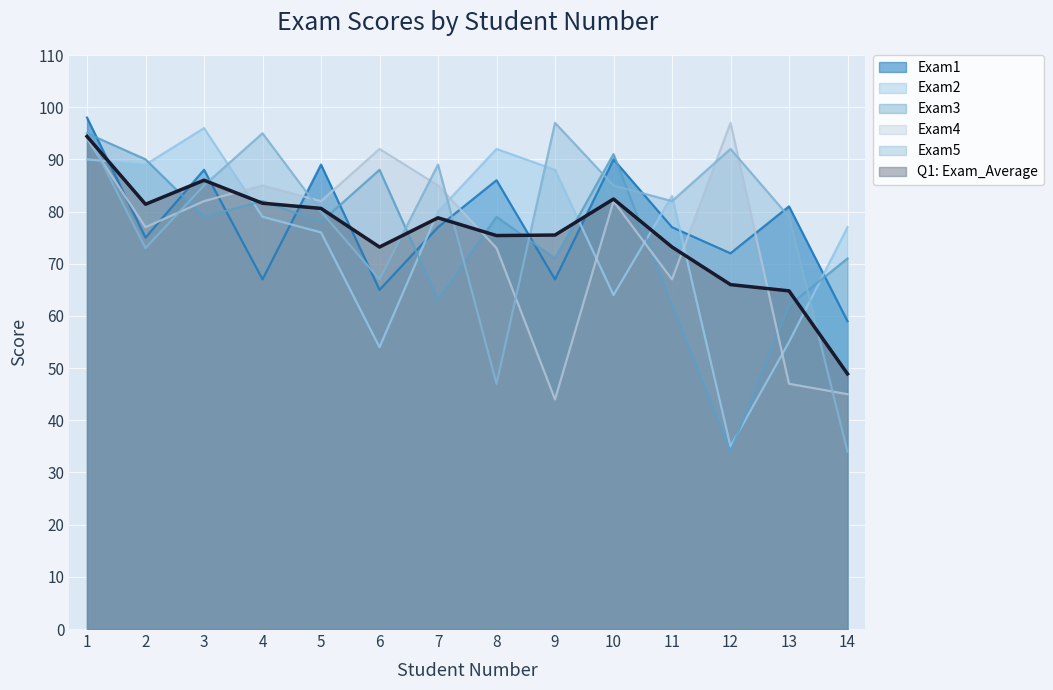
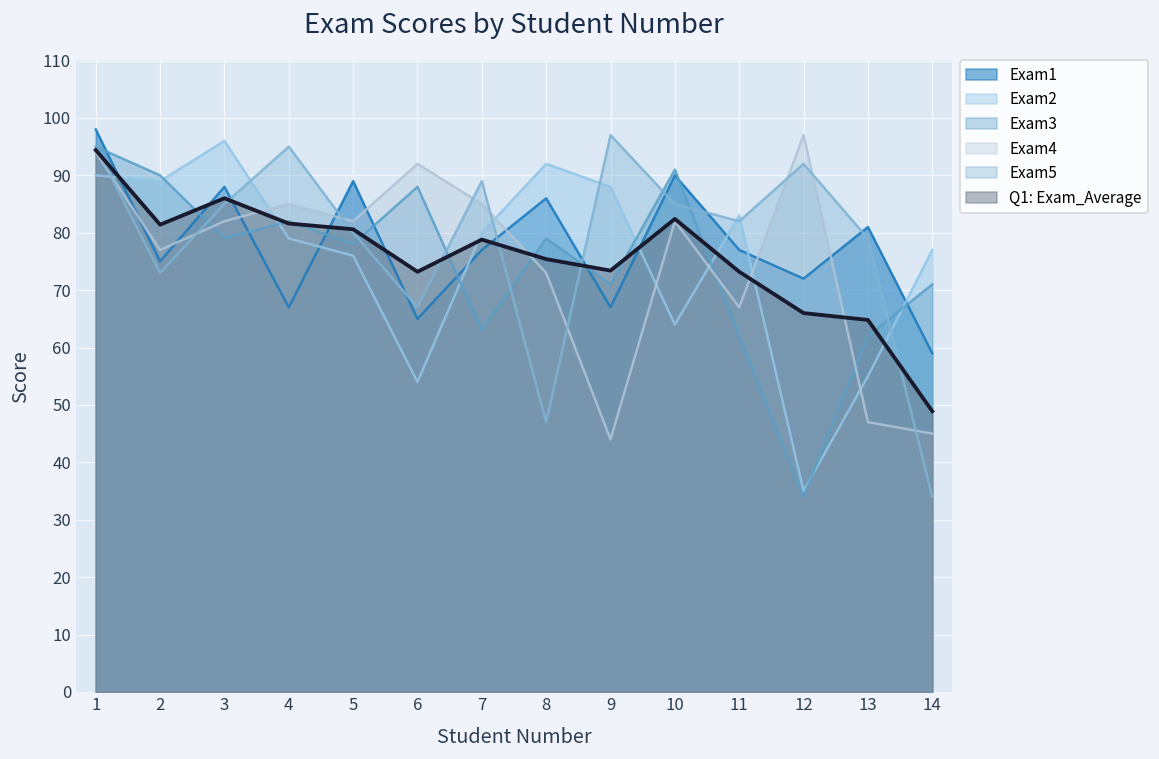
  {
    "Exam1": {
      "1": 98,
      "2": 75,
      "3": 88,
      "4": 67,
      "5": 89,
      "6": 65,
      "7": 77,
      "8": 86,
      "9": 67,
      "10": 90,
      "11": 77,
      "12": 72,
      "13": 81,
      "14": 59
    },
    "Q1: Exam_Average": {
      "2": 81,
      "3": 86,
      "5": 81,
      "6": 73,
      "7": 79,
      "8": 75,
-     "9": 76,
+     "9": 73,
      "11": 73,
      "12": 66,
      "13": 65,
      "14": 49
    }
  }
